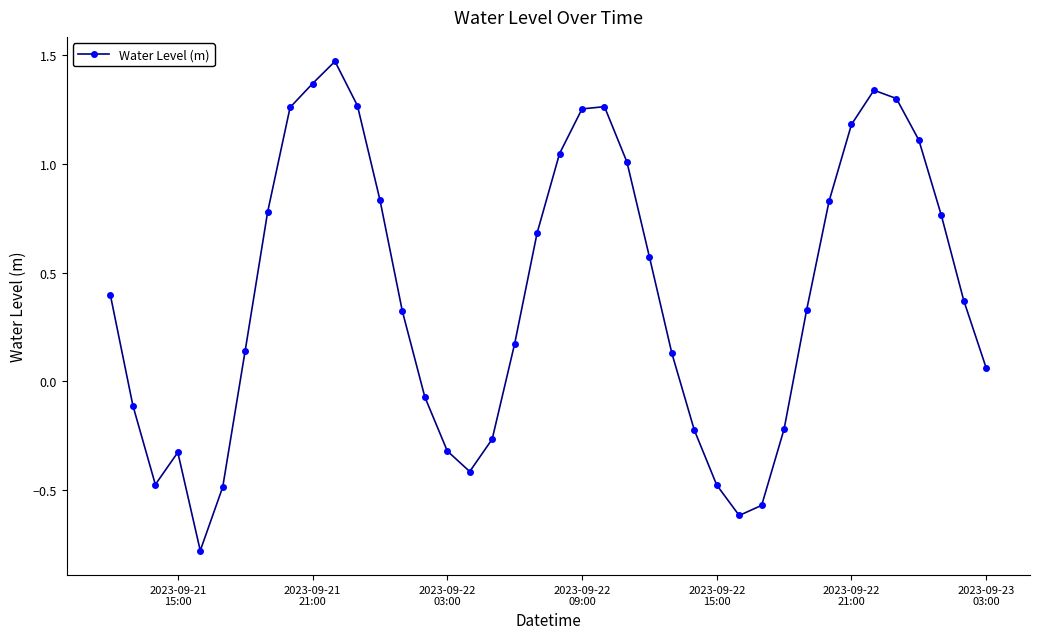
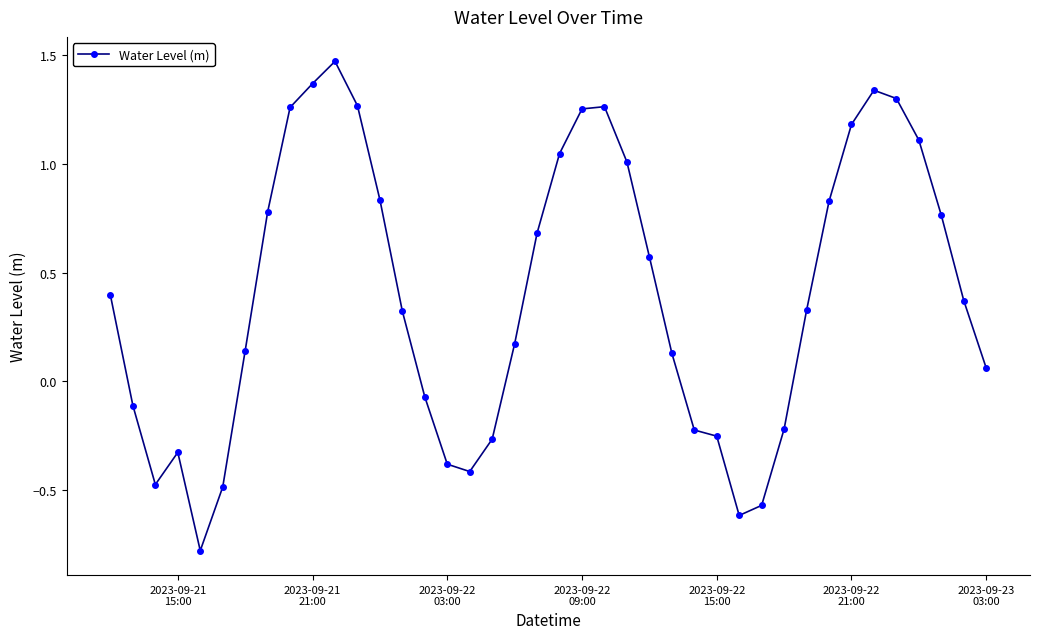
  {
    "2023-09-21 15:00": -0.33,
    "2023-09-21 21:00": 1.37,
-   "2023-09-22 03:00": -0.32,
+   "2023-09-22 03:00": -0.38,
    "2023-09-22 09:00": 1.25,
-   "2023-09-22 15:00": -0.48,
+   "2023-09-22 15:00": -0.25,
    "2023-09-22 21:00": 1.18,
    "2023-09-23 03:00": 0.06
  }
